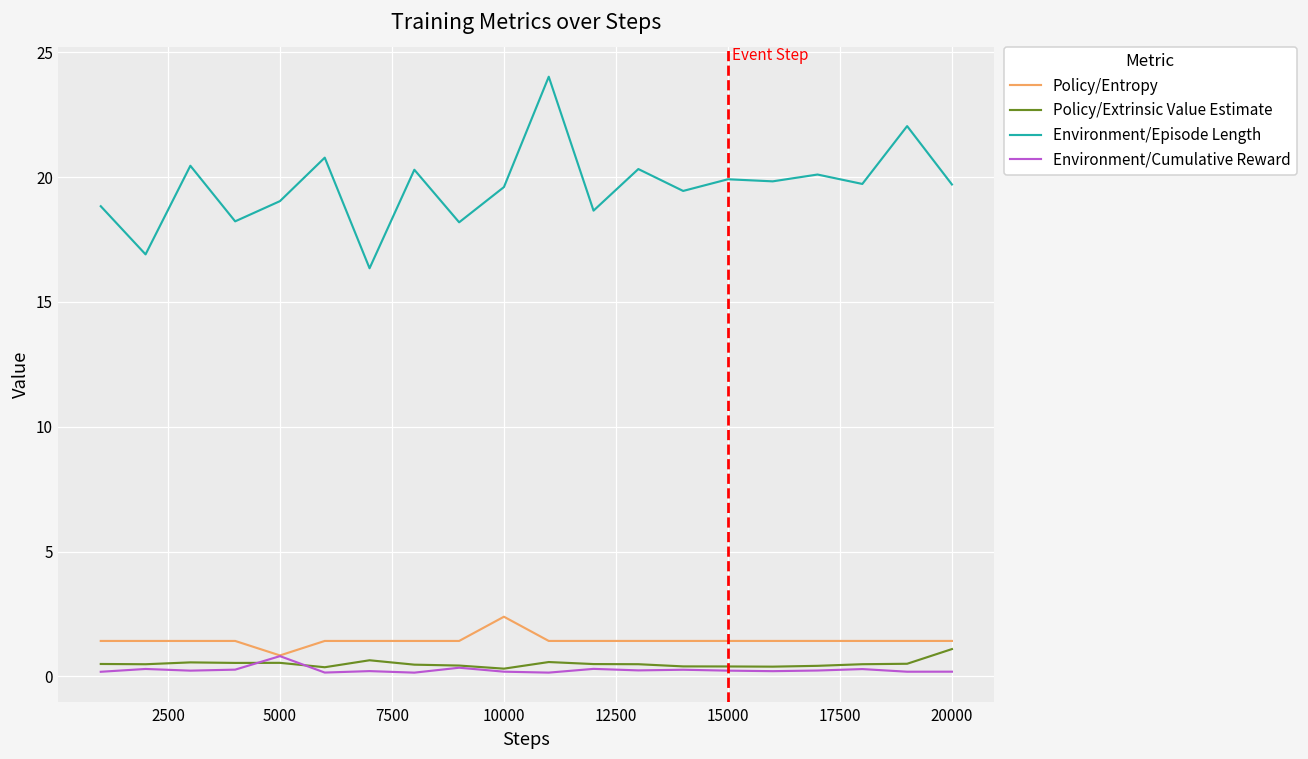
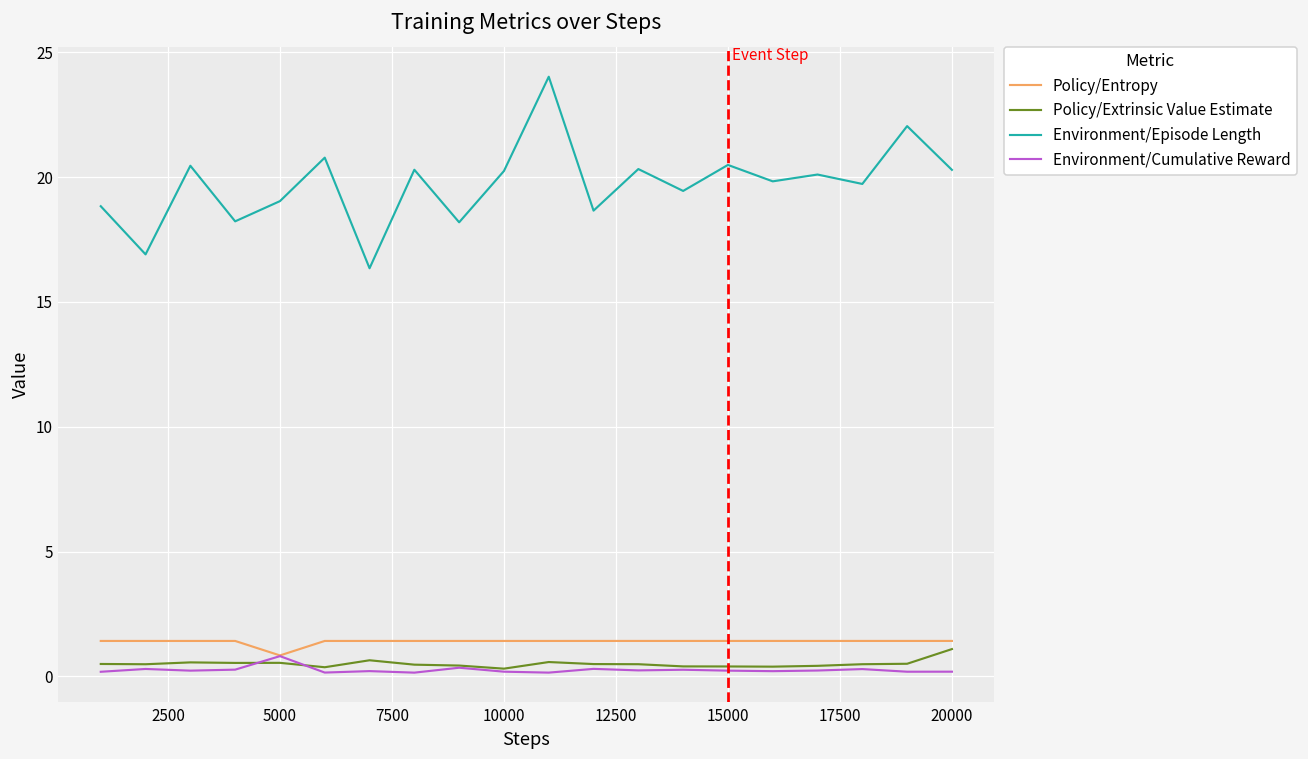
  {
    "Policy/Entropy": {
-     "10000": 2.4,
+     "10000": 1.4,
      "15000": 1.4,
      "20000": 1.4
    },
    "Policy/Extrinsic Value Estimate": {
      "5000": 0.5,
      "10000": 0.3,
      "15000": 0.4,
      "20000": 1.1
    },
    "Environment/Episode Length": {
      "5000": 19.0,
-     "10000": 19.6,
-     "15000": 19.9,
-     "20000": 19.7
+     "10000": 20.2,
+     "15000": 20.5,
+     "20000": 20.3
    },
    "Environment/Cumulative Reward": {
      "10000": 0.2,
      "15000": 0.2,
      "20000": 0.2
    }
  }
